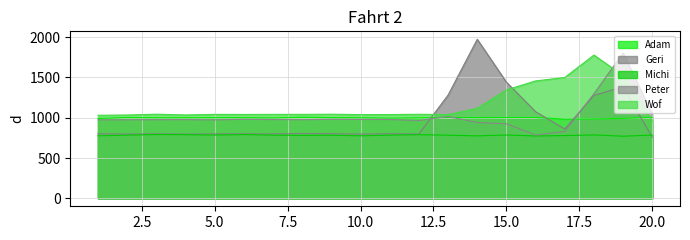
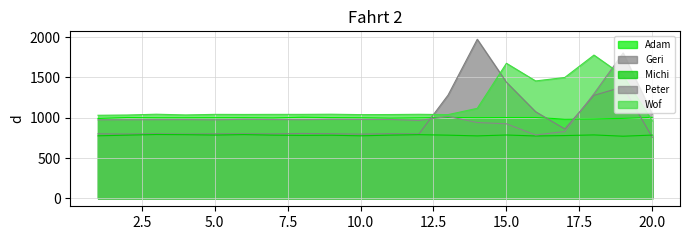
  {
    "Wof": {
      "5.0": 1000,
      "10.0": 1000,
-     "15.0": 1300,
+     "15.0": 1700,
      "20.0": 1000
    }
  }
